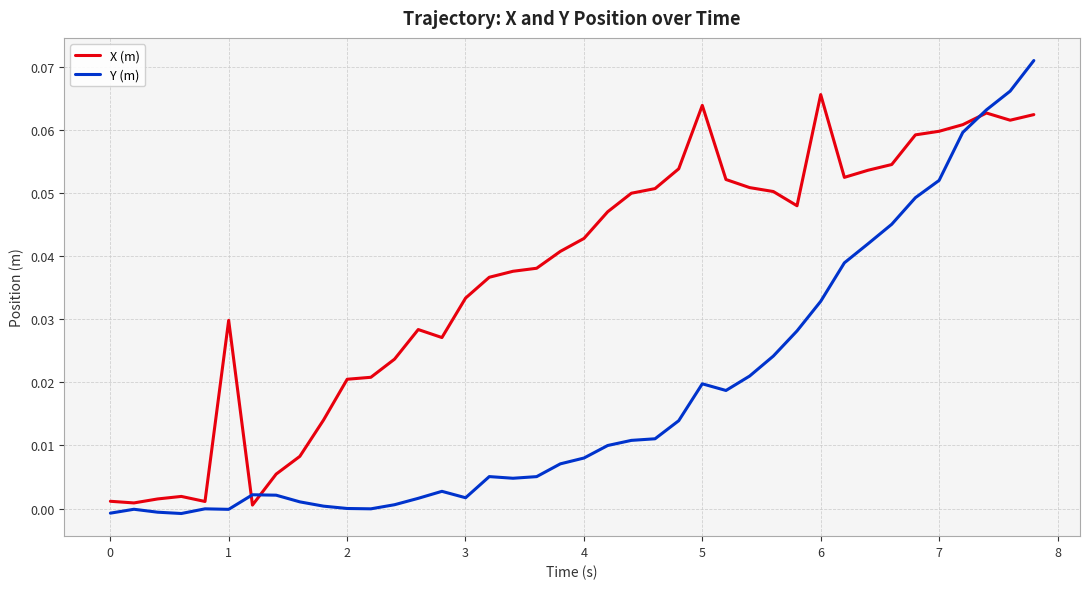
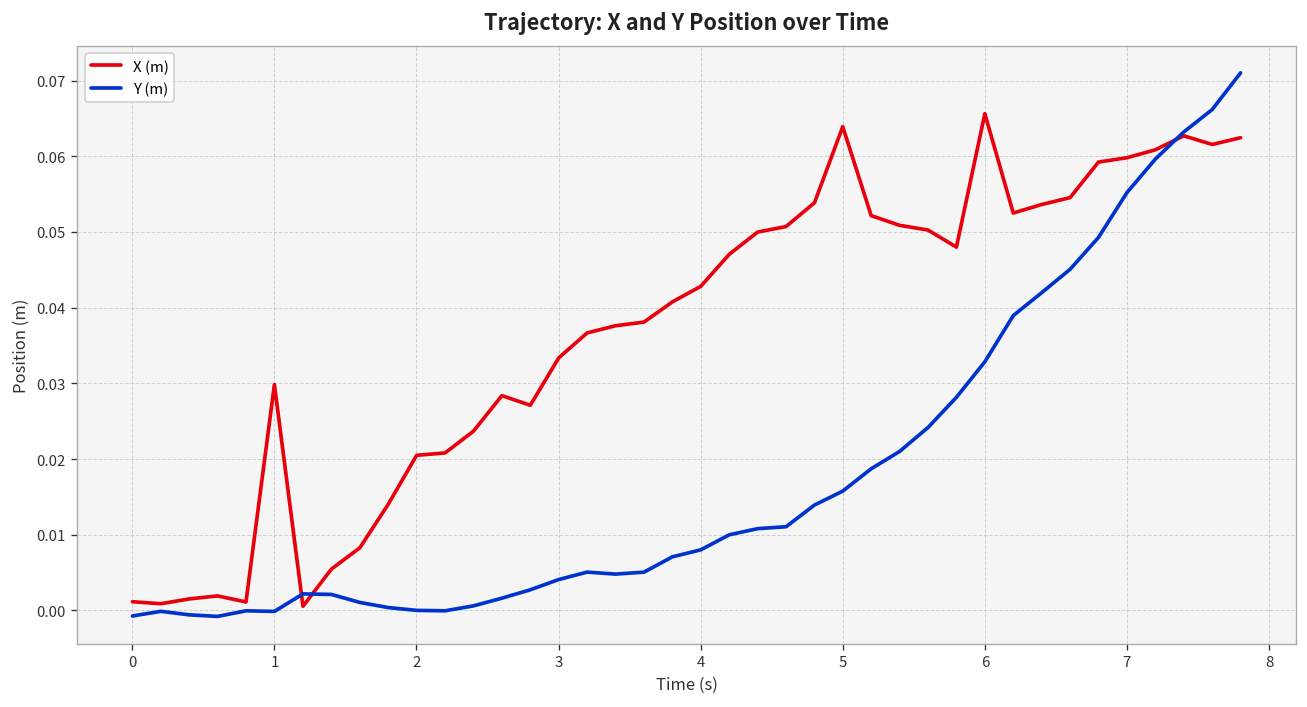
  {
    "X (m)": {
      "0": 0.001,
      "1": 0.030,
      "2": 0.020,
      "3": 0.033,
      "4": 0.043,
      "5": 0.064,
      "6": 0.066,
      "7": 0.060
    },
    "Y (m)": {
      "0": -0.001,
      "1": 0.000,
      "2": 0.000,
-     "3": 0.002,
+     "3": 0.004,
      "4": 0.008,
-     "5": 0.020,
+     "5": 0.016,
      "6": 0.033,
-     "7": 0.052
+     "7": 0.055
    }
  }
